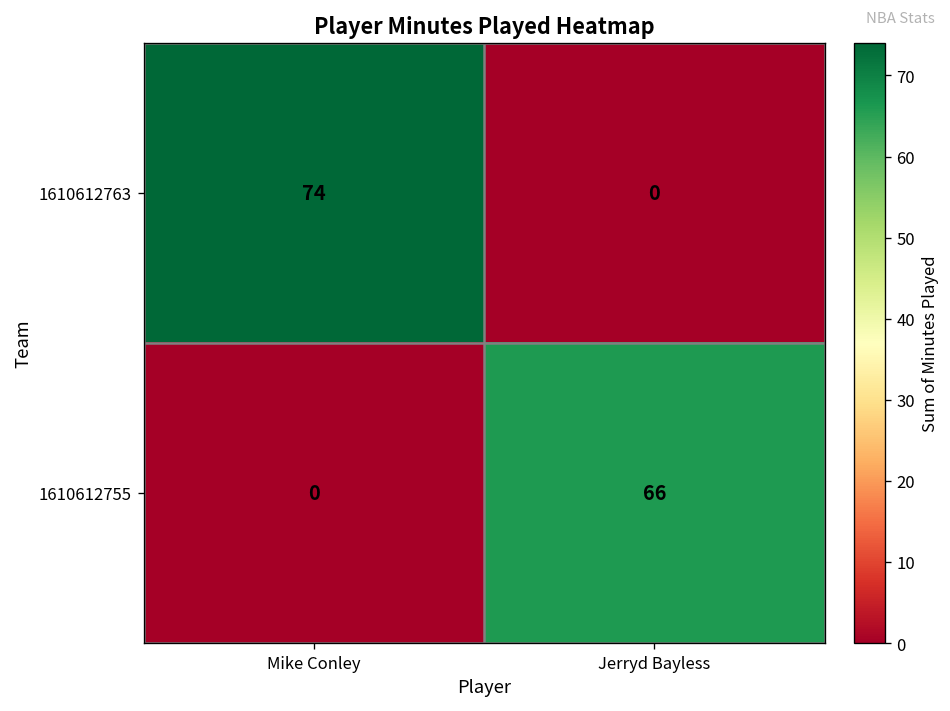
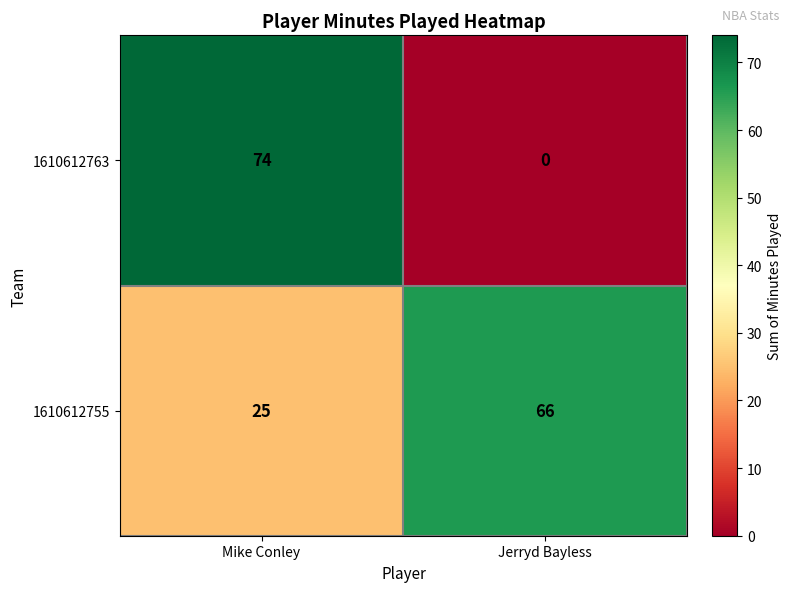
  {
    "1610612763": {
      "Mike Conley": 74,
      "Jerryd Bayless": 0
    },
    "1610612755": {
-     "Mike Conley": 0,
+     "Mike Conley": 25,
      "Jerryd Bayless": 66
    }
  }
